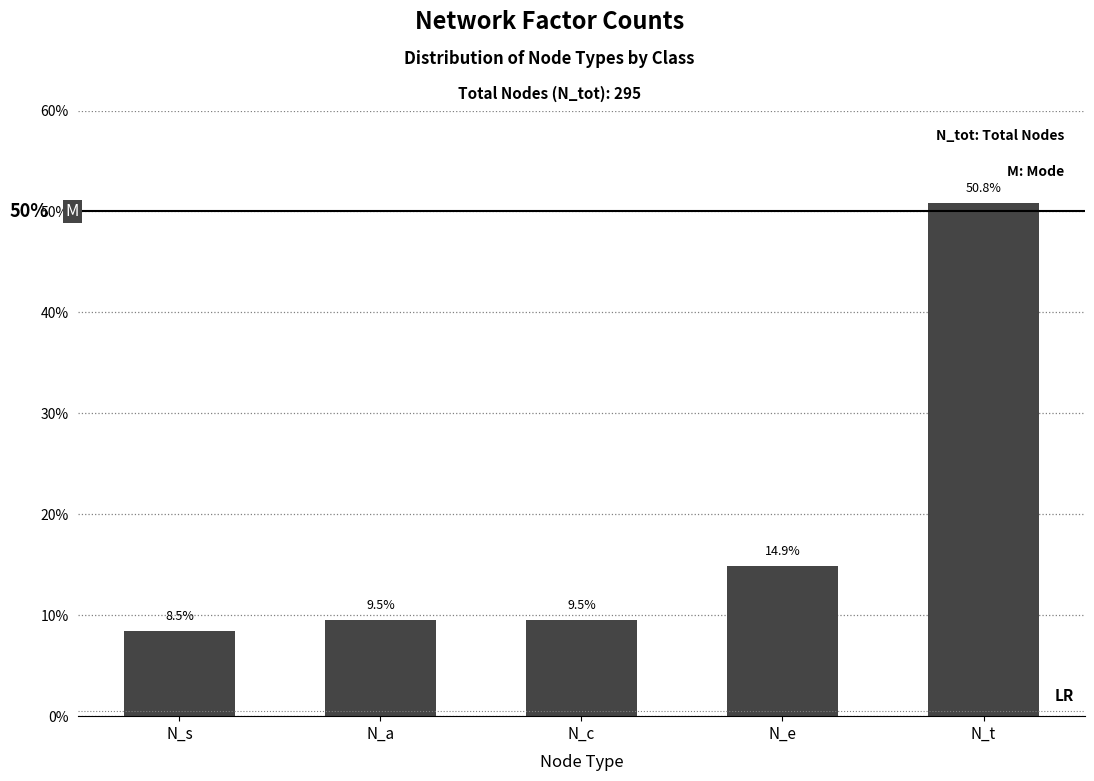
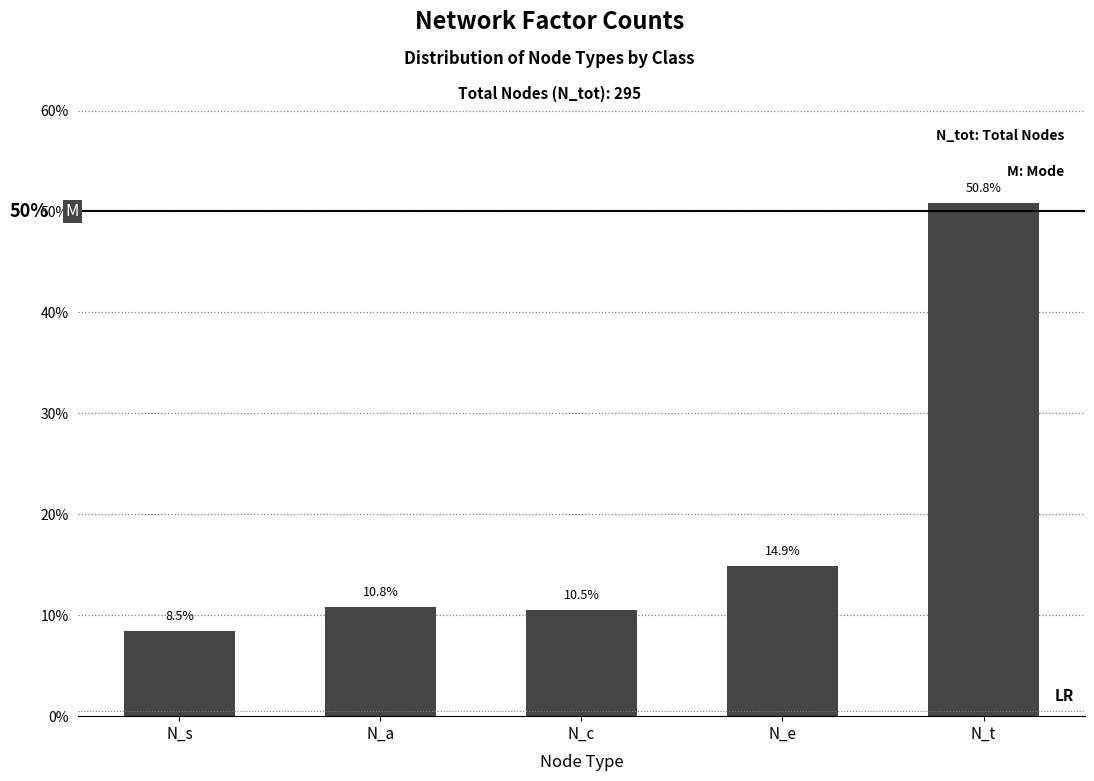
  {
    "N_s": "8.5%",
-   "N_a": "9.5%",
-   "N_c": "9.5%",
+   "N_a": "10.8%",
+   "N_c": "10.5%",
    "N_e": "14.9%",
    "N_t": "50.8%"
  }
